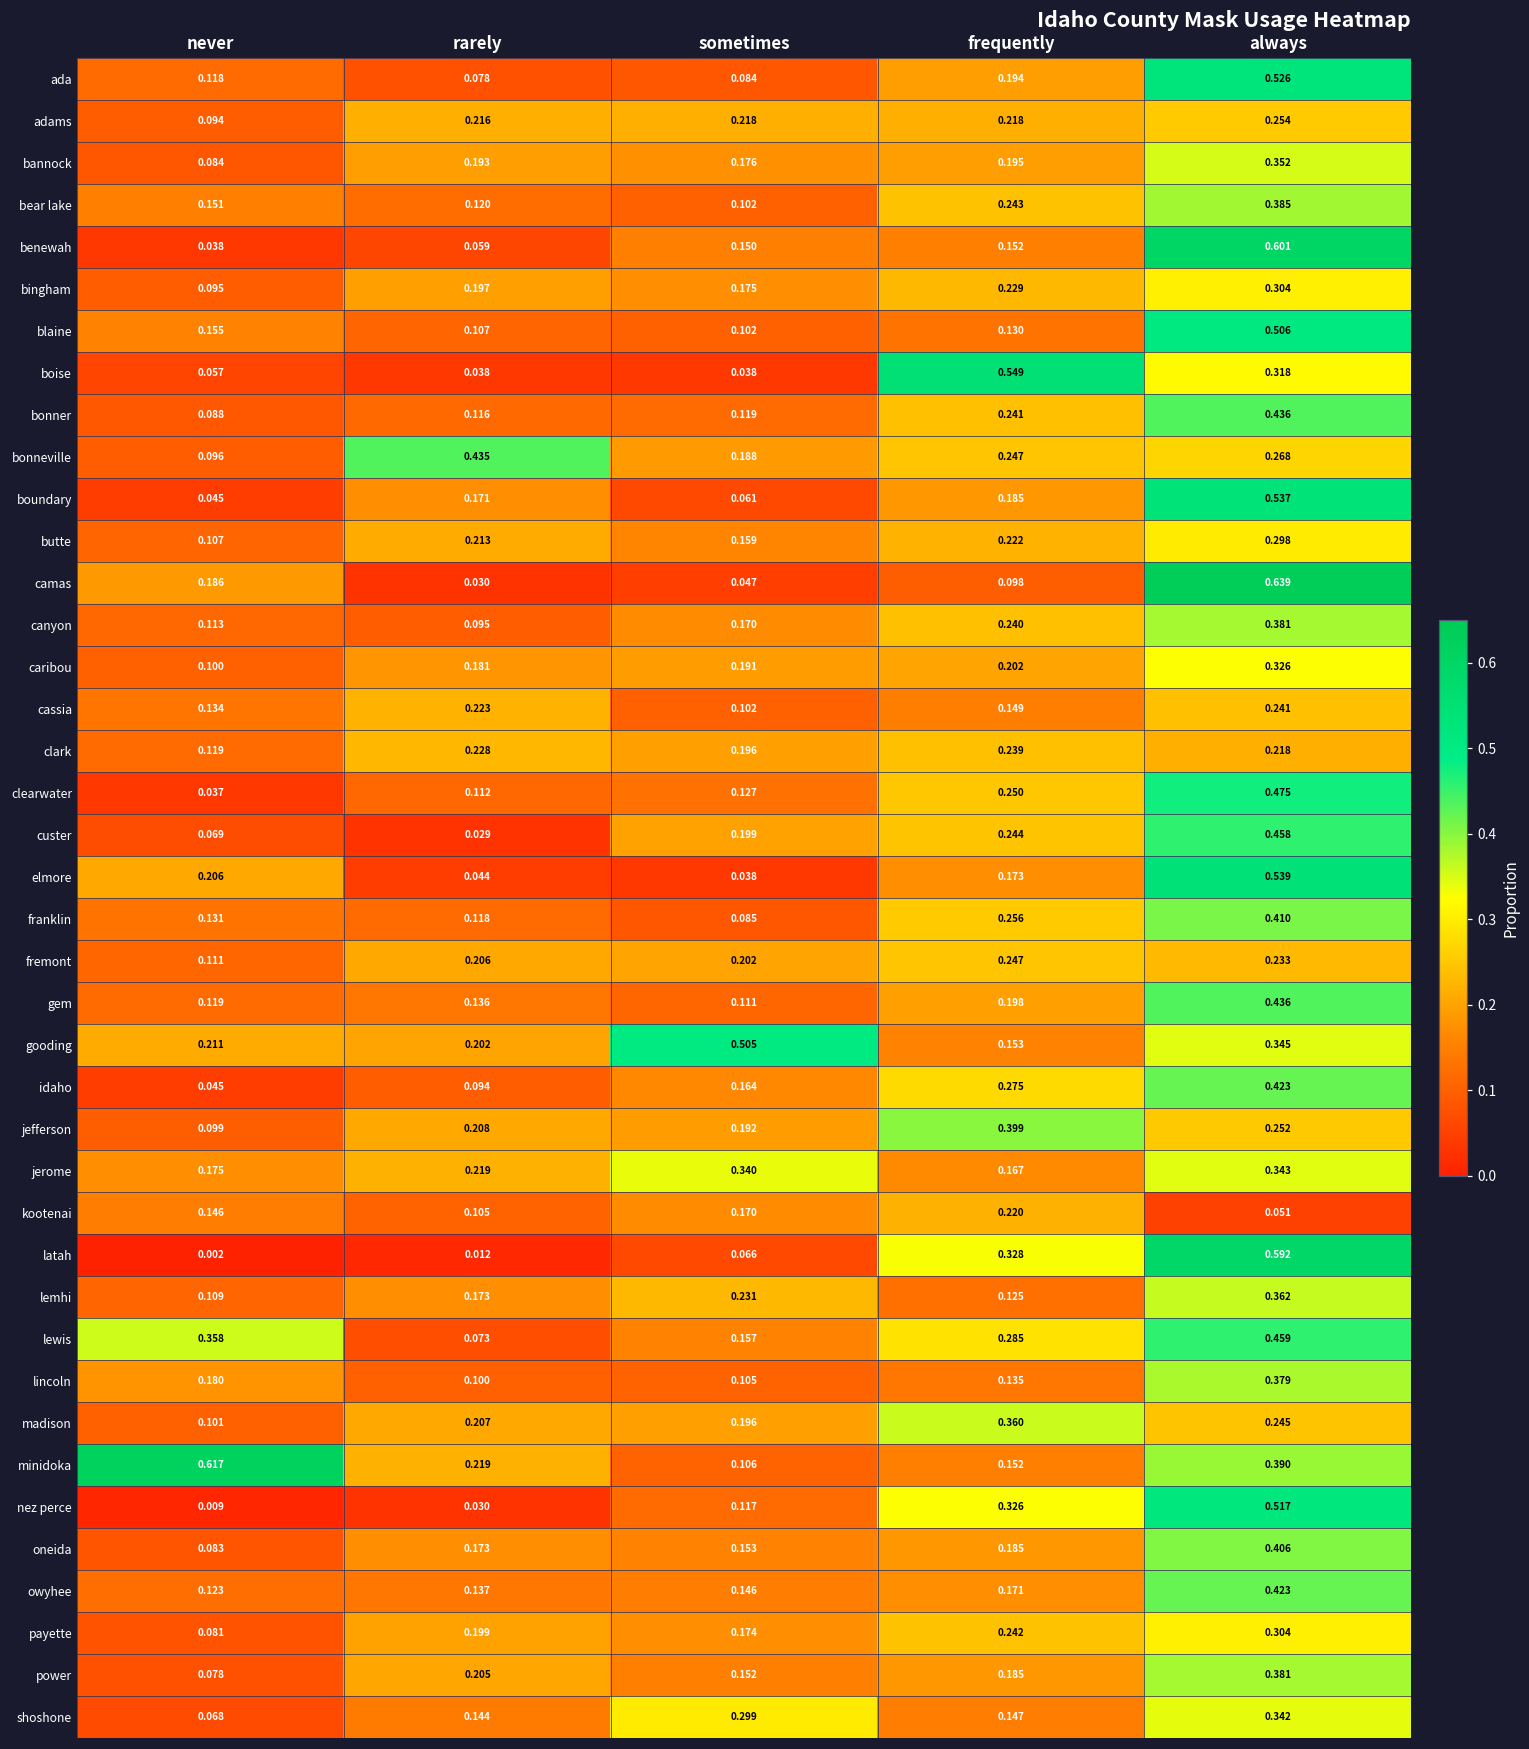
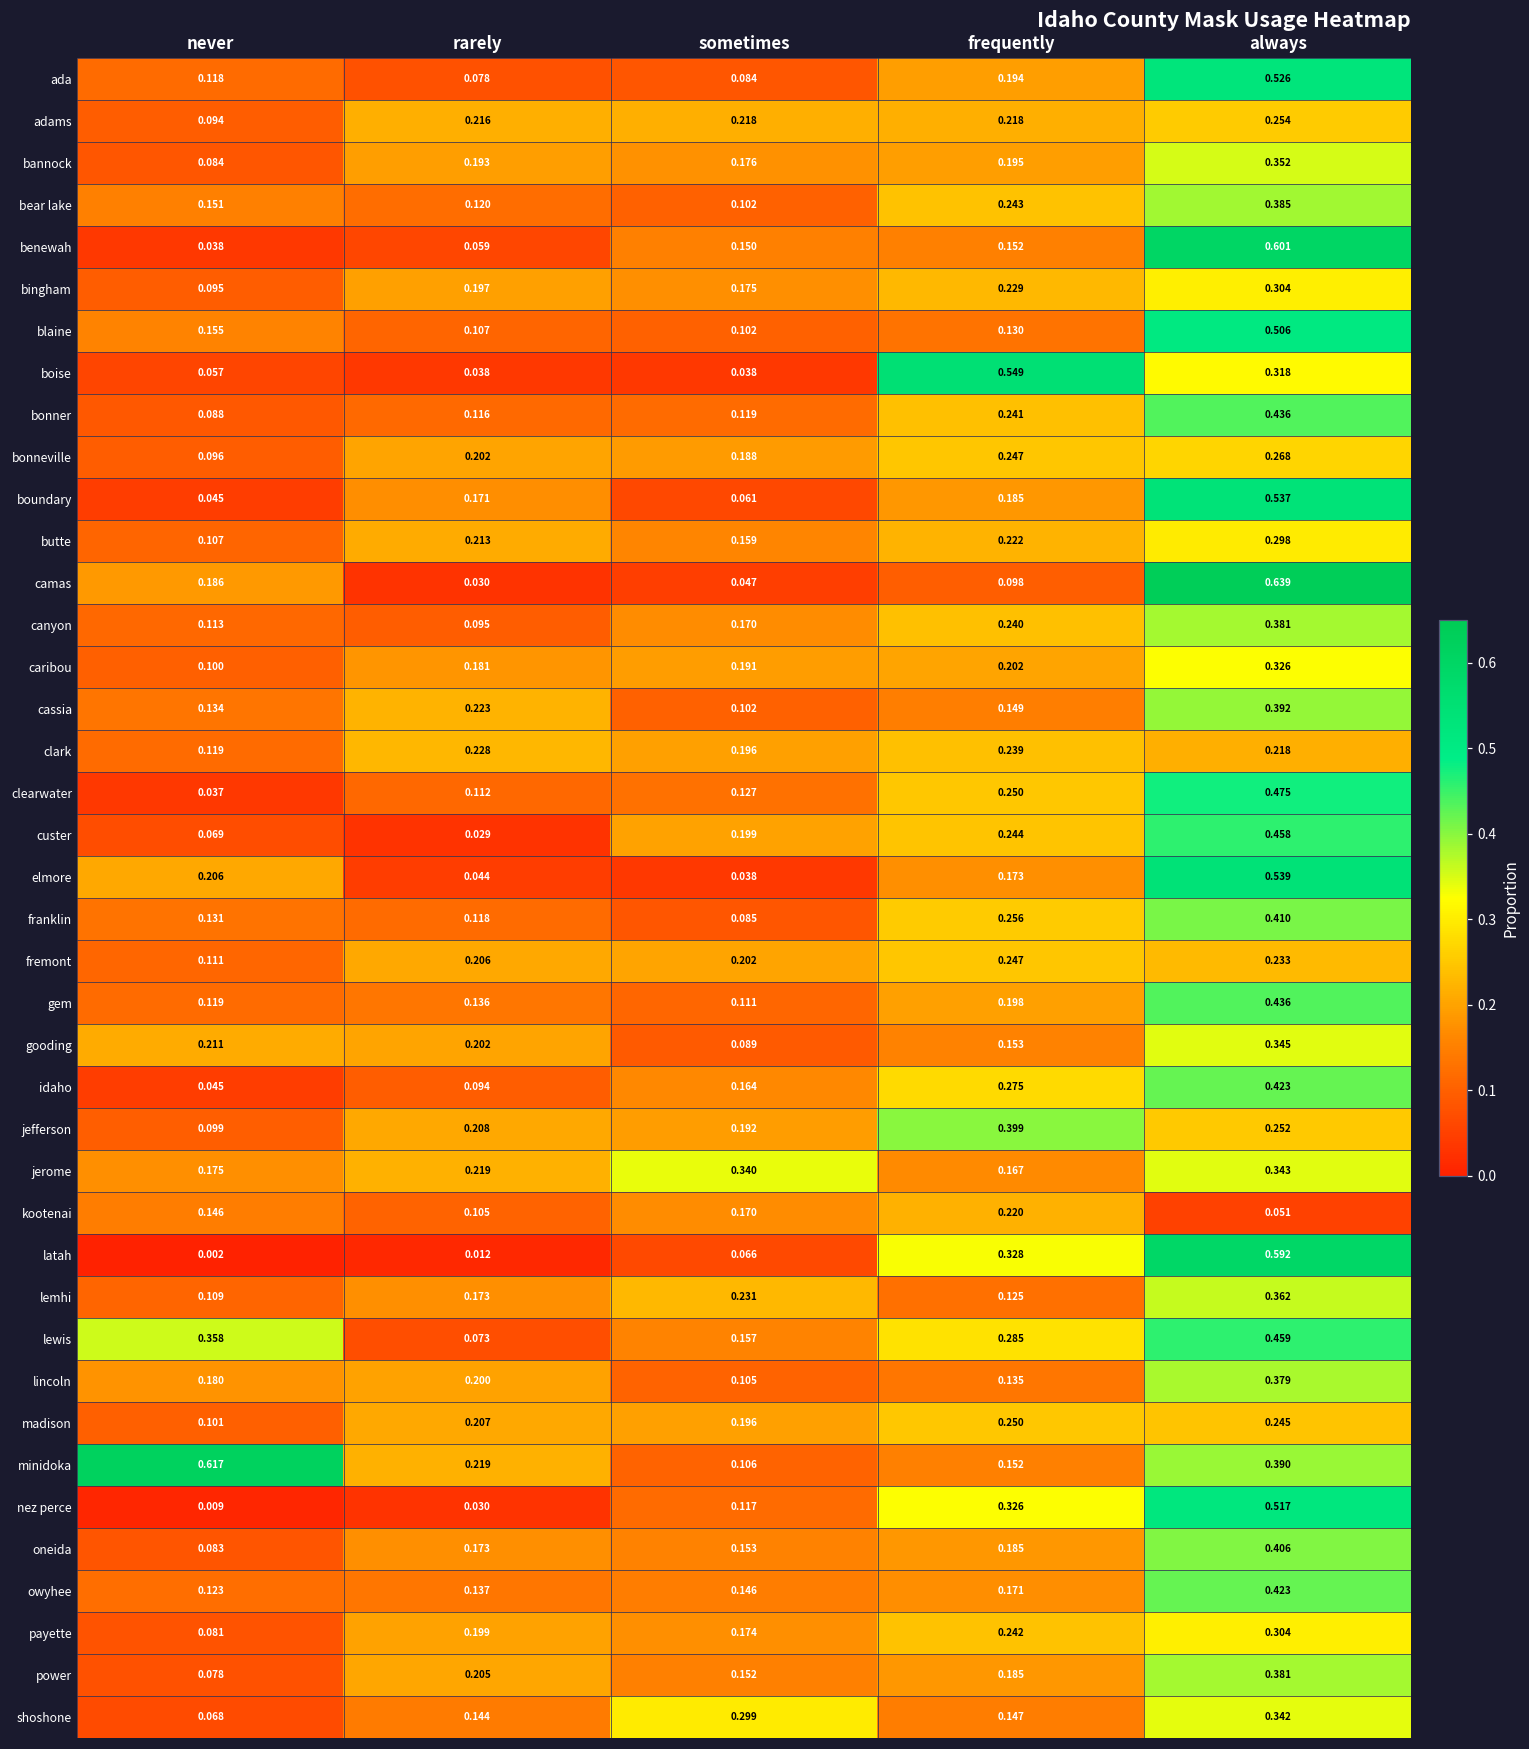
  {
    "ada": {
      "never": 0.118,
      "rarely": 0.078,
      "sometimes": 0.084,
      "frequently": 0.194,
      "always": 0.526
    },
    "adams": {
      "never": 0.094,
      "rarely": 0.216,
      "sometimes": 0.218,
      "frequently": 0.218,
      "always": 0.254
    },
    "bannock": {
      "never": 0.084,
      "rarely": 0.193,
      "sometimes": 0.176,
      "frequently": 0.195,
      "always": 0.352
    },
    "bear lake": {
      "never": 0.151,
      "rarely": 0.120,
      "sometimes": 0.102,
      "frequently": 0.243,
      "always": 0.385
    },
    "benewah": {
      "never": 0.038,
      "rarely": 0.059,
      "sometimes": 0.150,
      "frequently": 0.152,
      "always": 0.601
    },
    "bingham": {
      "never": 0.095,
      "rarely": 0.197,
      "sometimes": 0.175,
      "frequently": 0.229,
      "always": 0.304
    },
    "blaine": {
      "never": 0.155,
      "rarely": 0.107,
      "sometimes": 0.102,
      "frequently": 0.130,
      "always": 0.506
    },
    "boise": {
      "never": 0.057,
      "rarely": 0.038,
      "sometimes": 0.038,
      "frequently": 0.549,
      "always": 0.318
    },
    "bonner": {
      "never": 0.088,
      "rarely": 0.116,
      "sometimes": 0.119,
      "frequently": 0.241,
      "always": 0.436
    },
    "bonneville": {
      "never": 0.096,
-     "rarely": 0.435,
+     "rarely": 0.202,
      "sometimes": 0.188,
      "frequently": 0.247,
      "always": 0.268
    },
    "boundary": {
      "never": 0.045,
      "rarely": 0.171,
      "sometimes": 0.061,
      "frequently": 0.185,
      "always": 0.537
    },
    "butte": {
      "never": 0.107,
      "rarely": 0.213,
      "sometimes": 0.159,
      "frequently": 0.222,
      "always": 0.298
    },
    "camas": {
      "never": 0.186,
      "rarely": 0.030,
      "sometimes": 0.047,
      "frequently": 0.098,
      "always": 0.639
    },
    "canyon": {
      "never": 0.113,
      "rarely": 0.095,
      "sometimes": 0.170,
      "frequently": 0.240,
      "always": 0.381
    },
    "caribou": {
      "never": 0.100,
      "rarely": 0.181,
      "sometimes": 0.191,
      "frequently": 0.202,
      "always": 0.326
    },
    "cassia": {
      "never": 0.134,
      "rarely": 0.223,
      "sometimes": 0.102,
      "frequently": 0.149,
-     "always": 0.241
+     "always": 0.392
    },
    "clark": {
      "never": 0.119,
      "rarely": 0.228,
      "sometimes": 0.196,
      "frequently": 0.239,
      "always": 0.218
    },
    "clearwater": {
      "never": 0.037,
      "rarely": 0.112,
      "sometimes": 0.127,
      "frequently": 0.250,
      "always": 0.475
    },
    "custer": {
      "never": 0.069,
      "rarely": 0.029,
      "sometimes": 0.199,
      "frequently": 0.244,
      "always": 0.458
    },
    "elmore": {
      "never": 0.206,
      "rarely": 0.044,
      "sometimes": 0.038,
      "frequently": 0.173,
      "always": 0.539
    },
    "franklin": {
      "never": 0.131,
      "rarely": 0.118,
      "sometimes": 0.085,
      "frequently": 0.256,
      "always": 0.410
    },
    "fremont": {
      "never": 0.111,
      "rarely": 0.206,
      "sometimes": 0.202,
      "frequently": 0.247,
      "always": 0.233
    },
    "gem": {
      "never": 0.119,
      "rarely": 0.136,
      "sometimes": 0.111,
      "frequently": 0.198,
      "always": 0.436
    },
    "gooding": {
      "never": 0.211,
      "rarely": 0.202,
-     "sometimes": 0.505,
+     "sometimes": 0.089,
      "frequently": 0.153,
      "always": 0.345
    },
    "idaho": {
      "never": 0.045,
      "rarely": 0.094,
      "sometimes": 0.164,
      "frequently": 0.275,
      "always": 0.423
    },
    "jefferson": {
      "never": 0.099,
      "rarely": 0.208,
      "sometimes": 0.192,
      "frequently": 0.399,
      "always": 0.252
    },
    "jerome": {
      "never": 0.175,
      "rarely": 0.219,
      "sometimes": 0.340,
      "frequently": 0.167,
      "always": 0.343
    },
    "kootenai": {
      "never": 0.146,
      "rarely": 0.105,
      "sometimes": 0.170,
      "frequently": 0.220,
      "always": 0.051
    },
    "latah": {
      "never": 0.002,
      "rarely": 0.012,
      "sometimes": 0.066,
      "frequently": 0.328,
      "always": 0.592
    },
    "lemhi": {
      "never": 0.109,
      "rarely": 0.173,
      "sometimes": 0.231,
      "frequently": 0.125,
      "always": 0.362
    },
    "lewis": {
      "never": 0.358,
      "rarely": 0.073,
      "sometimes": 0.157,
      "frequently": 0.285,
      "always": 0.459
    },
    "lincoln": {
      "never": 0.180,
-     "rarely": 0.100,
+     "rarely": 0.200,
      "sometimes": 0.105,
      "frequently": 0.135,
      "always": 0.379
    },
    "madison": {
      "never": 0.101,
      "rarely": 0.207,
      "sometimes": 0.196,
-     "frequently": 0.360,
+     "frequently": 0.250,
      "always": 0.245
    },
    "minidoka": {
      "never": 0.617,
      "rarely": 0.219,
      "sometimes": 0.106,
      "frequently": 0.152,
      "always": 0.390
    },
    "nez perce": {
      "never": 0.009,
      "rarely": 0.030,
      "sometimes": 0.117,
      "frequently": 0.326,
      "always": 0.517
    },
    "oneida": {
      "never": 0.083,
      "rarely": 0.173,
      "sometimes": 0.153,
      "frequently": 0.185,
      "always": 0.406
    },
    "owyhee": {
      "never": 0.123,
      "rarely": 0.137,
      "sometimes": 0.146,
      "frequently": 0.171,
      "always": 0.423
    },
    "payette": {
      "never": 0.081,
      "rarely": 0.199,
      "sometimes": 0.174,
      "frequently": 0.242,
      "always": 0.304
    },
    "power": {
      "never": 0.078,
      "rarely": 0.205,
      "sometimes": 0.152,
      "frequently": 0.185,
      "always": 0.381
    },
    "shoshone": {
      "never": 0.068,
      "rarely": 0.144,
      "sometimes": 0.299,
      "frequently": 0.147,
      "always": 0.342
    }
  }
